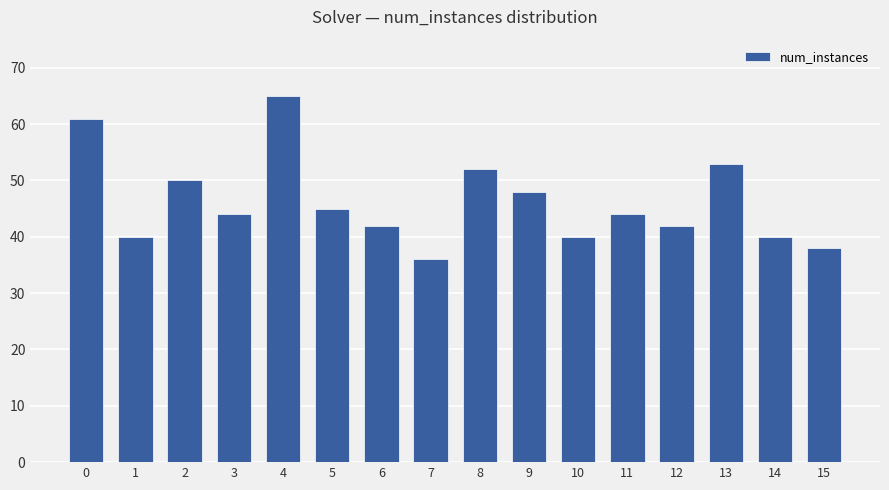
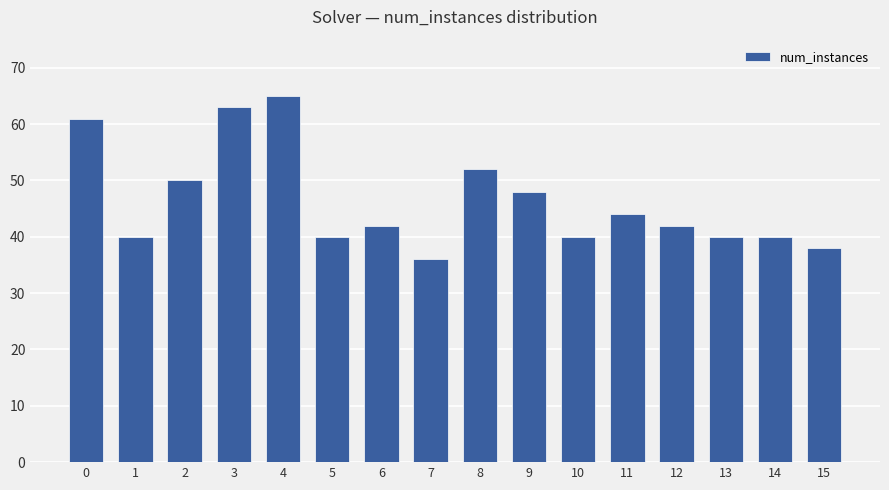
  {
    "0": 61,
    "1": 40,
    "2": 50,
-   "3": 44,
+   "3": 63,
    "4": 65,
-   "5": 45,
+   "5": 40,
    "6": 42,
    "7": 36,
    "8": 52,
    "9": 48,
    "10": 40,
    "11": 44,
    "12": 42,
-   "13": 53,
+   "13": 40,
    "14": 40,
    "15": 38
  }
